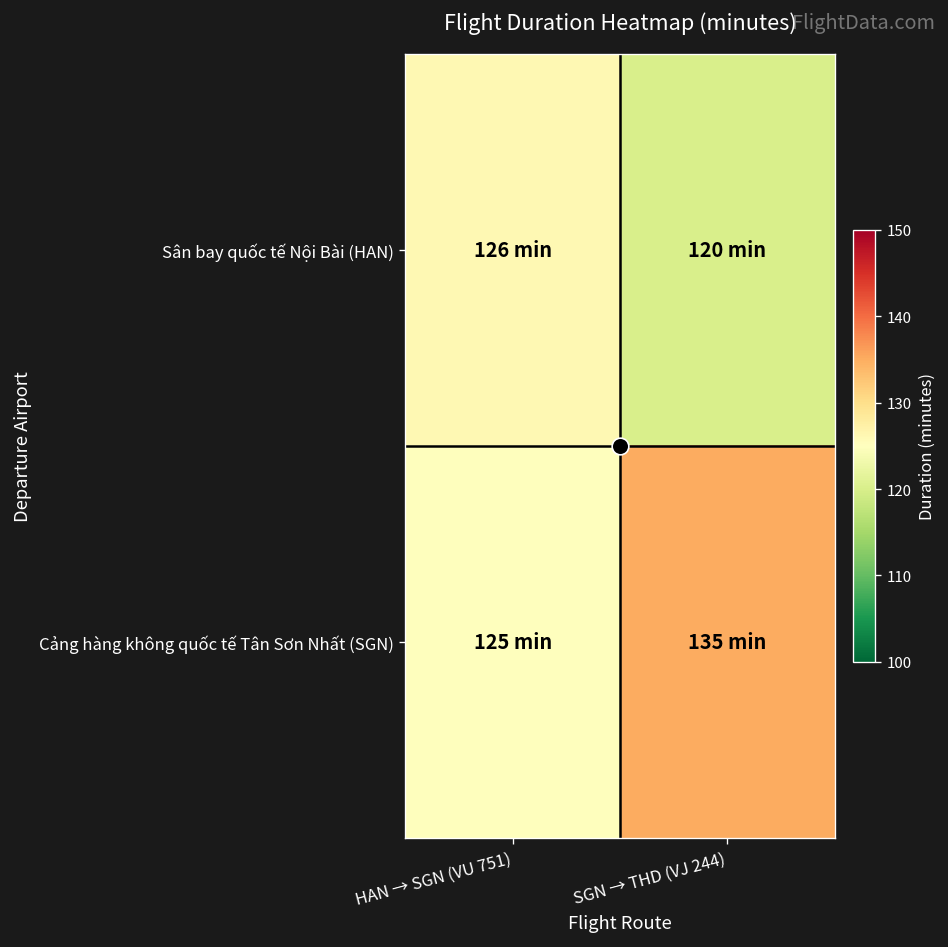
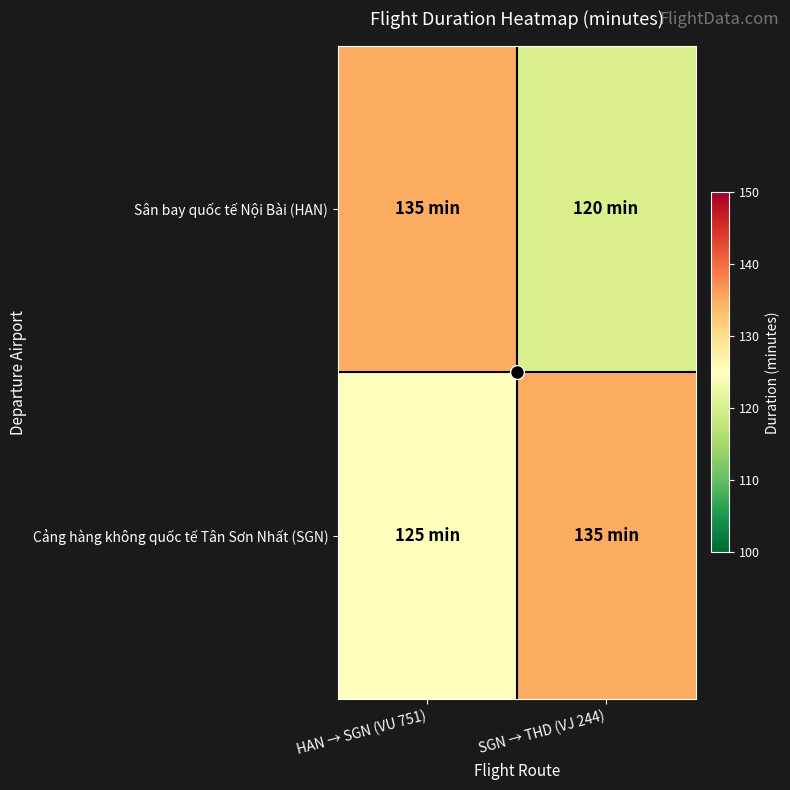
  {
    "Sân bay quốc tế Nội Bài (HAN)": {
-     "HAN → SGN (VU 751)": 126,
+     "HAN → SGN (VU 751)": 135,
      "SGN → THD (VJ 244)": 120
    },
    "Cảng hàng không quốc tế Tân Sơn Nhất (SGN)": {
      "HAN → SGN (VU 751)": 125,
      "SGN → THD (VJ 244)": 135
    }
  }
